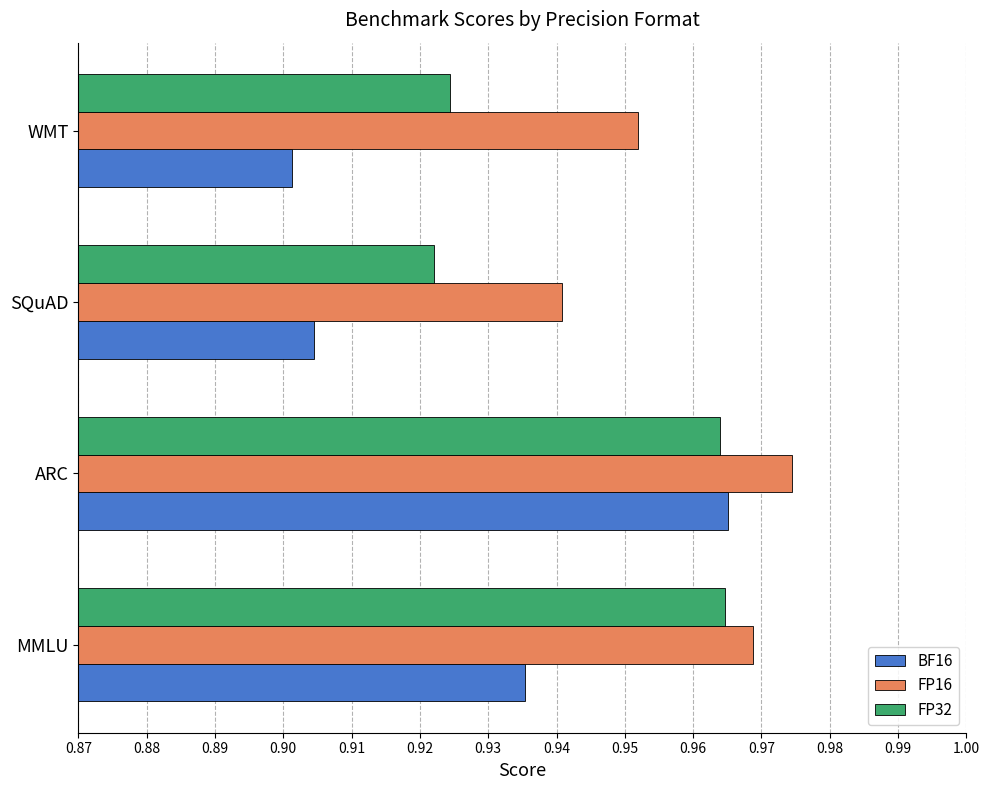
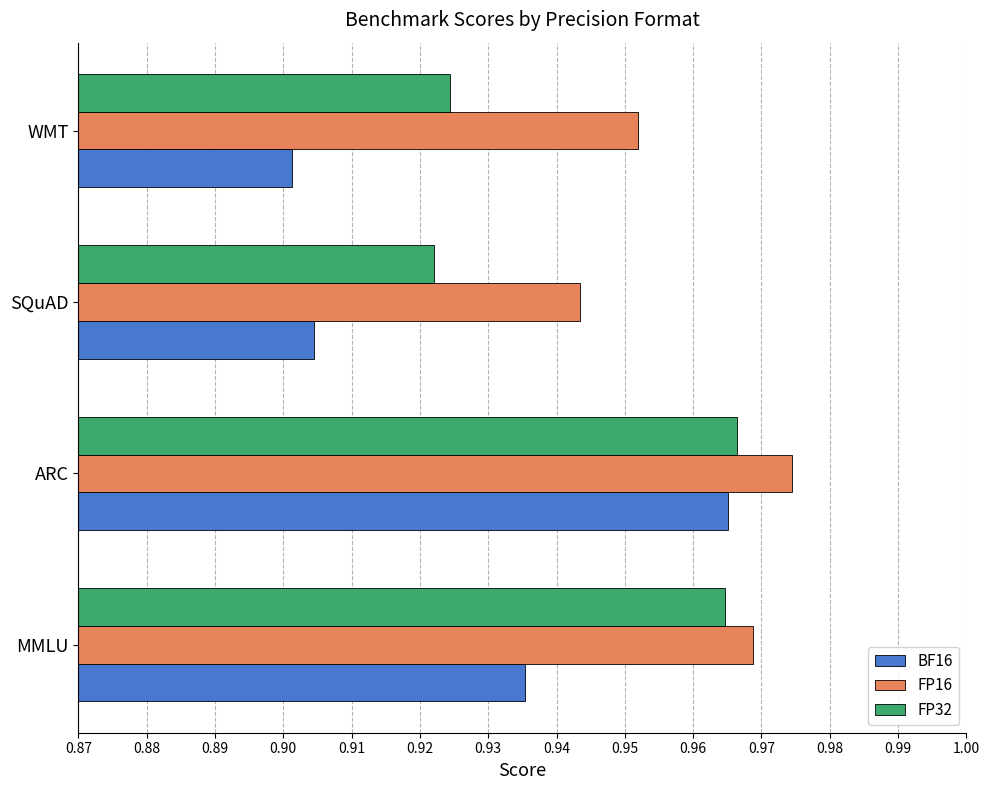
  {
    "BF16": {
      "WMT": 0.901,
      "SQuAD": 0.904,
      "ARC": 0.965,
      "MMLU": 0.935
    },
    "FP16": {
      "WMT": 0.952,
-     "SQuAD": 0.941,
+     "SQuAD": 0.943,
      "ARC": 0.974,
      "MMLU": 0.969
    },
    "FP32": {
      "WMT": 0.924,
      "SQuAD": 0.922,
-     "ARC": 0.964,
+     "ARC": 0.966,
      "MMLU": 0.965
    }
  }
